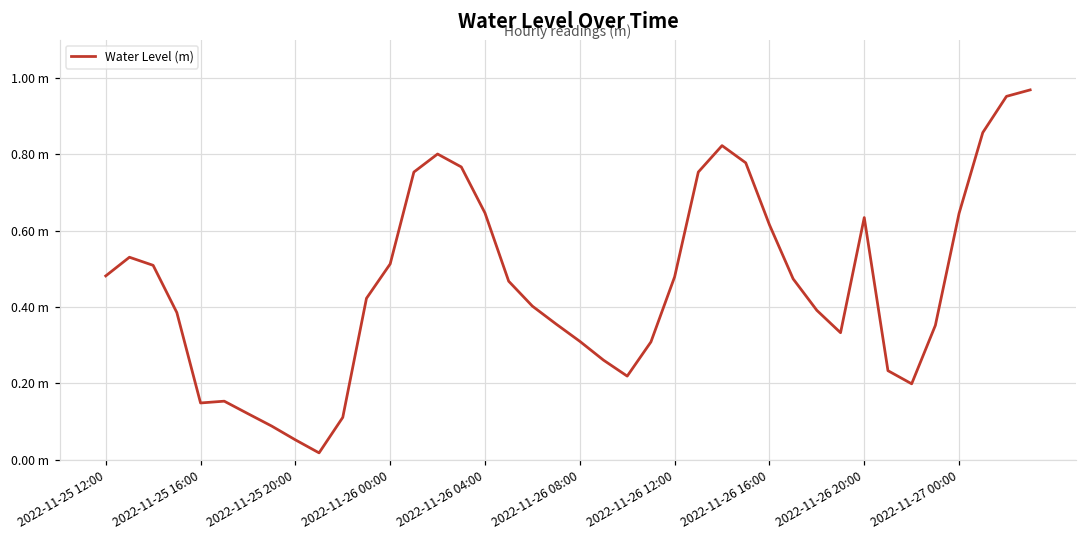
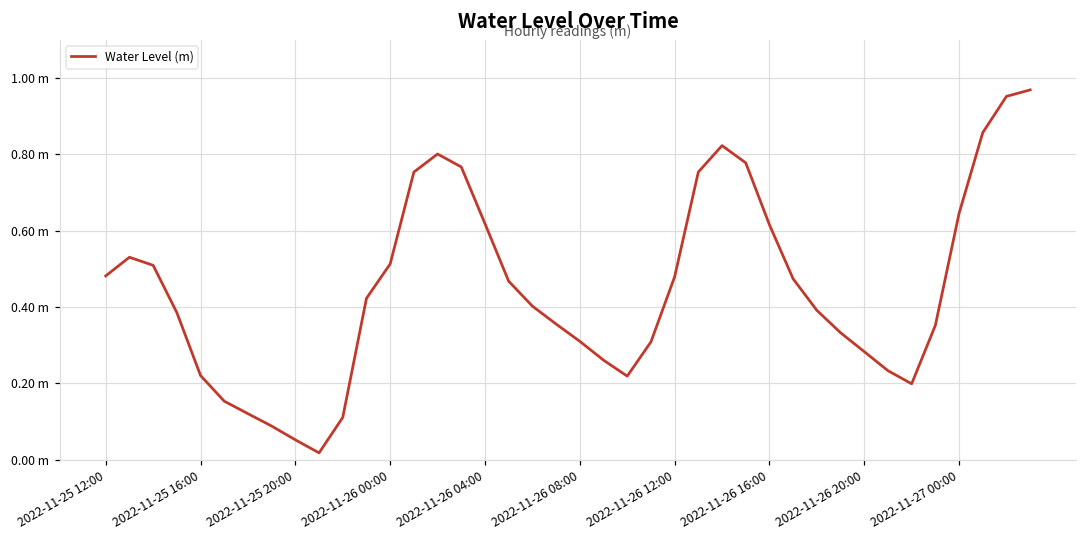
  {
    "2022-11-25 12:00": "0.48 m",
-   "2022-11-25 16:00": "0.15 m",
+   "2022-11-25 16:00": "0.22 m",
    "2022-11-25 20:00": "0.05 m",
    "2022-11-26 00:00": "0.51 m",
-   "2022-11-26 04:00": "0.65 m",
+   "2022-11-26 04:00": "0.62 m",
    "2022-11-26 08:00": "0.31 m",
    "2022-11-26 12:00": "0.48 m",
    "2022-11-26 16:00": "0.62 m",
-   "2022-11-26 20:00": "0.63 m",
+   "2022-11-26 20:00": "0.28 m",
    "2022-11-27 00:00": "0.65 m"
  }
